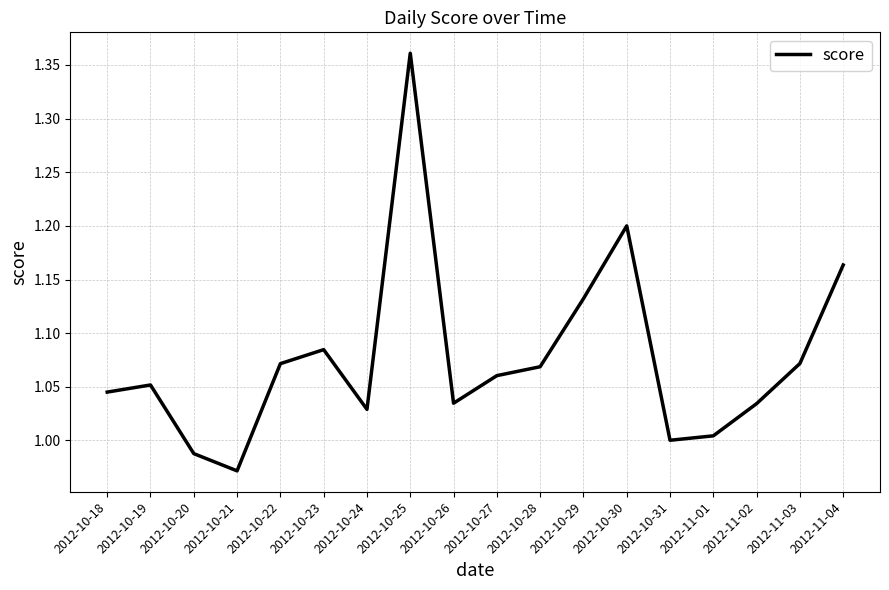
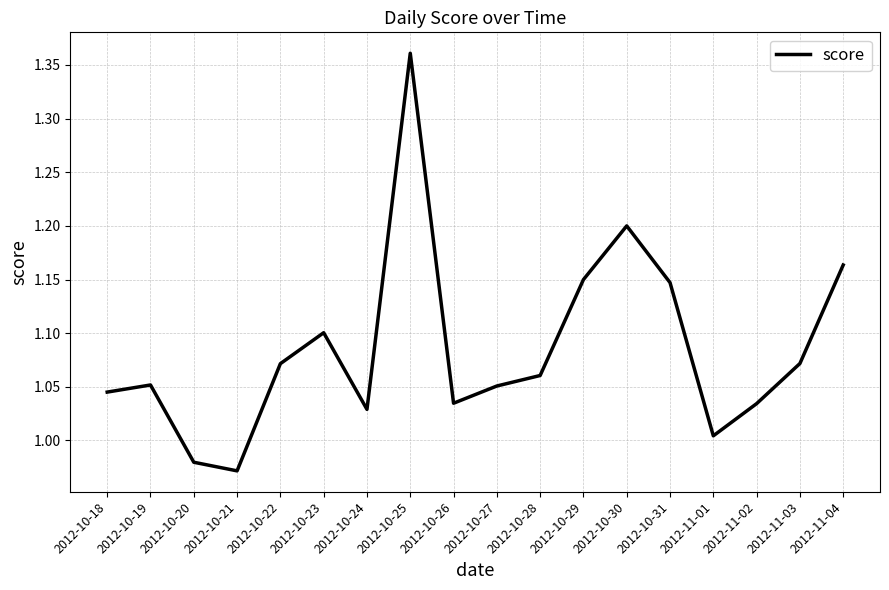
  {
    "2012-10-18": 1.045,
    "2012-10-19": 1.052,
-   "2012-10-20": 0.988,
+   "2012-10-20": 0.980,
    "2012-10-21": 0.972,
    "2012-10-22": 1.072,
-   "2012-10-23": 1.085,
+   "2012-10-23": 1.100,
    "2012-10-24": 1.029,
    "2012-10-25": 1.361,
    "2012-10-26": 1.035,
-   "2012-10-27": 1.060,
-   "2012-10-28": 1.069,
-   "2012-10-29": 1.132,
+   "2012-10-27": 1.051,
+   "2012-10-28": 1.061,
+   "2012-10-29": 1.150,
    "2012-10-30": 1.200,
-   "2012-10-31": 1.000,
+   "2012-10-31": 1.147,
    "2012-11-01": 1.004,
    "2012-11-02": 1.034,
    "2012-11-03": 1.072,
    "2012-11-04": 1.164
  }
